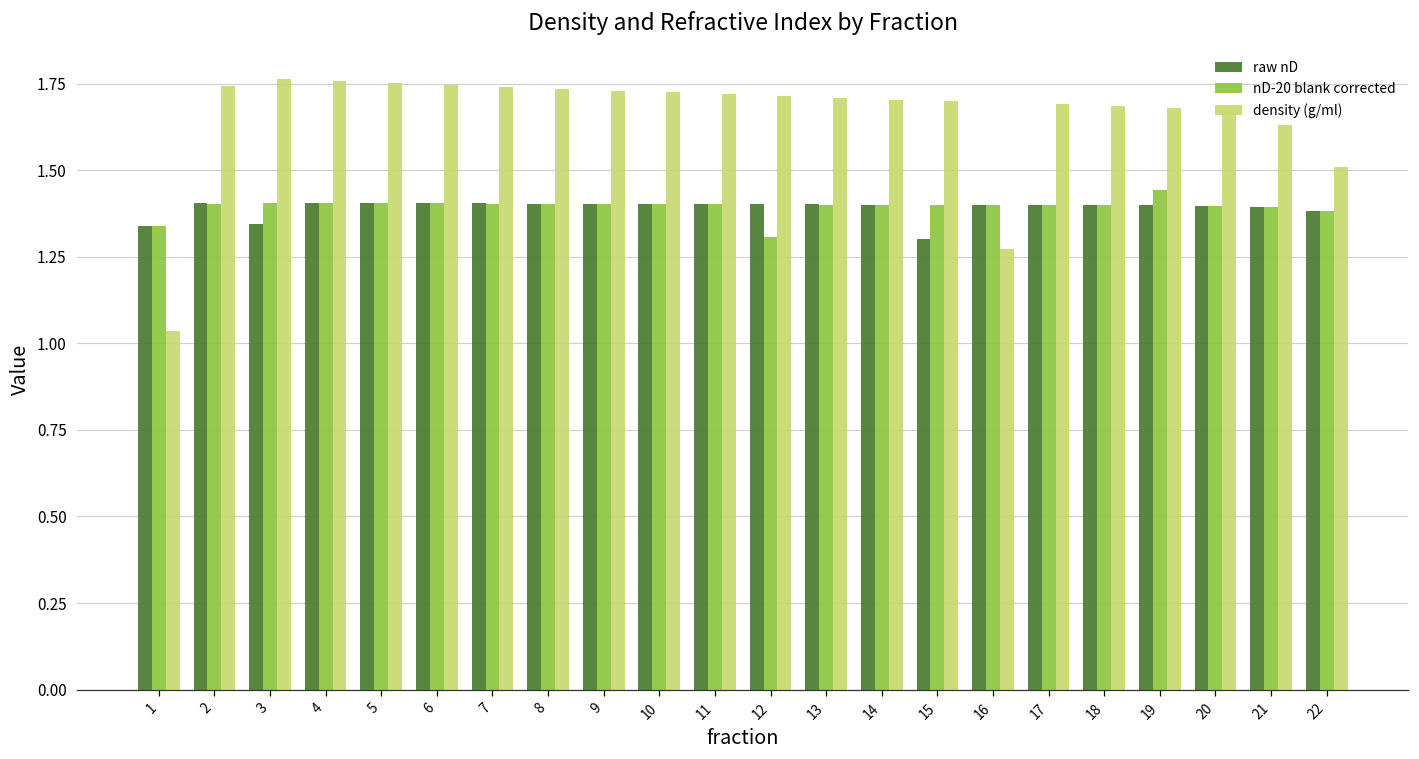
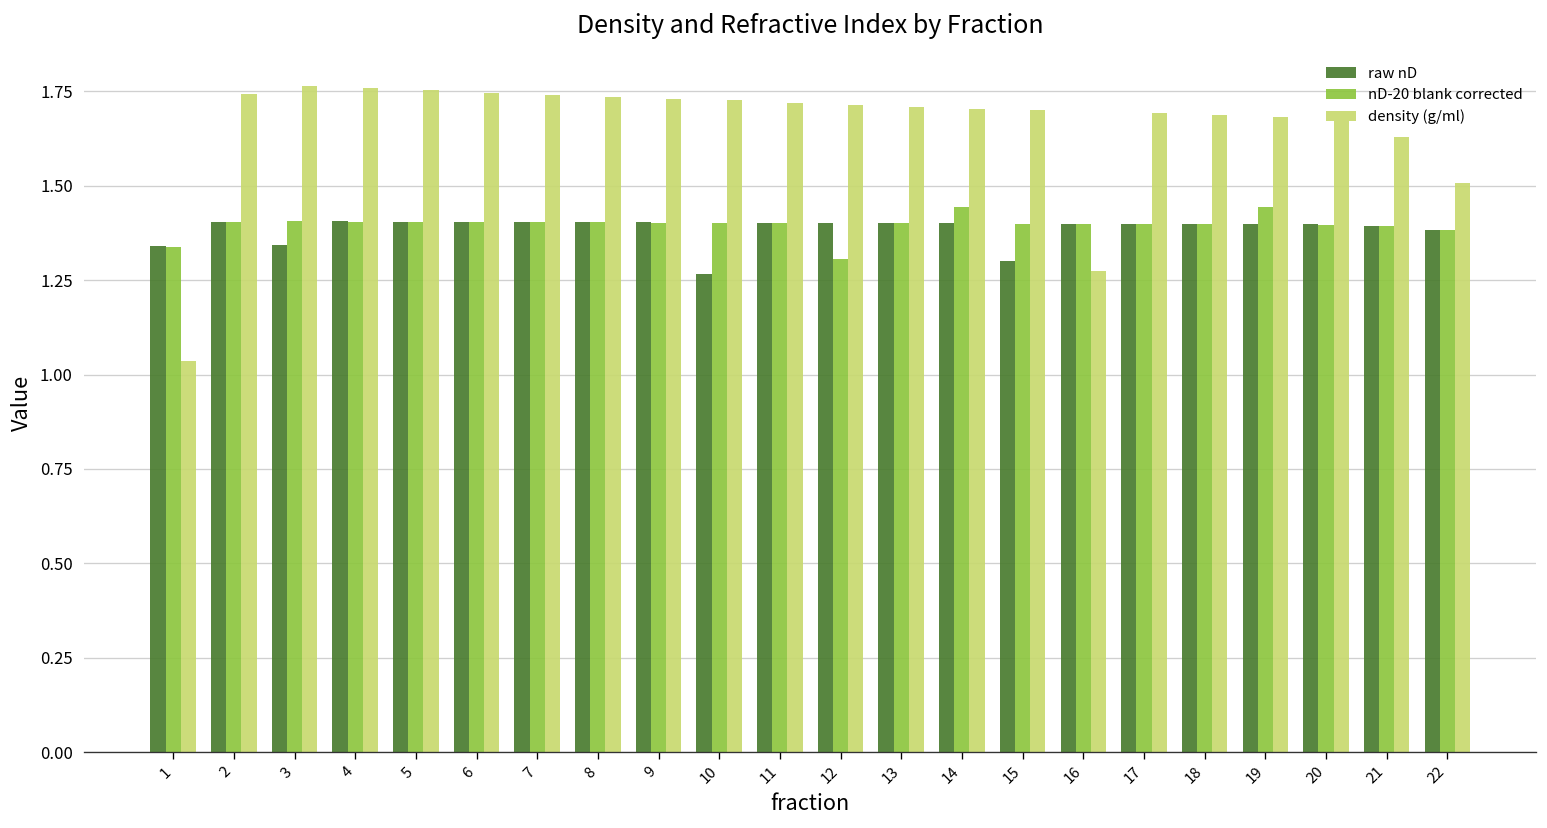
  {
    "raw nD": {
      "1": 1.34,
      "2": 1.40,
      "3": 1.34,
      "4": 1.41,
      "5": 1.40,
      "6": 1.40,
      "7": 1.40,
      "8": 1.40,
      "9": 1.40,
-     "10": 1.40,
+     "10": 1.27,
      "11": 1.40,
      "12": 1.40,
      "13": 1.40,
      "14": 1.40,
      "15": 1.30,
      "16": 1.40,
      "17": 1.40,
      "18": 1.40,
      "19": 1.40,
      "20": 1.40,
      "21": 1.39,
      "22": 1.38
    },
    "nD-20 blank corrected": {
      "1": 1.34,
      "2": 1.40,
      "3": 1.41,
      "4": 1.40,
      "5": 1.40,
      "6": 1.40,
      "7": 1.40,
      "8": 1.40,
      "9": 1.40,
      "10": 1.40,
      "11": 1.40,
      "12": 1.31,
      "13": 1.40,
-     "14": 1.40,
+     "14": 1.44,
      "15": 1.40,
      "16": 1.40,
      "17": 1.40,
      "18": 1.40,
      "19": 1.44,
      "20": 1.40,
      "21": 1.39,
      "22": 1.38
    },
    "density (g/ml)": {
      "1": 1.03,
      "2": 1.74,
      "3": 1.76,
      "4": 1.76,
      "5": 1.75,
      "6": 1.75,
      "7": 1.74,
      "8": 1.74,
      "9": 1.73,
      "10": 1.73,
      "11": 1.72,
      "12": 1.71,
      "13": 1.71,
      "14": 1.70,
      "15": 1.70,
      "16": 1.27,
      "17": 1.69,
      "18": 1.69,
      "19": 1.68,
      "20": 1.67,
      "21": 1.63,
      "22": 1.51
    }
  }
